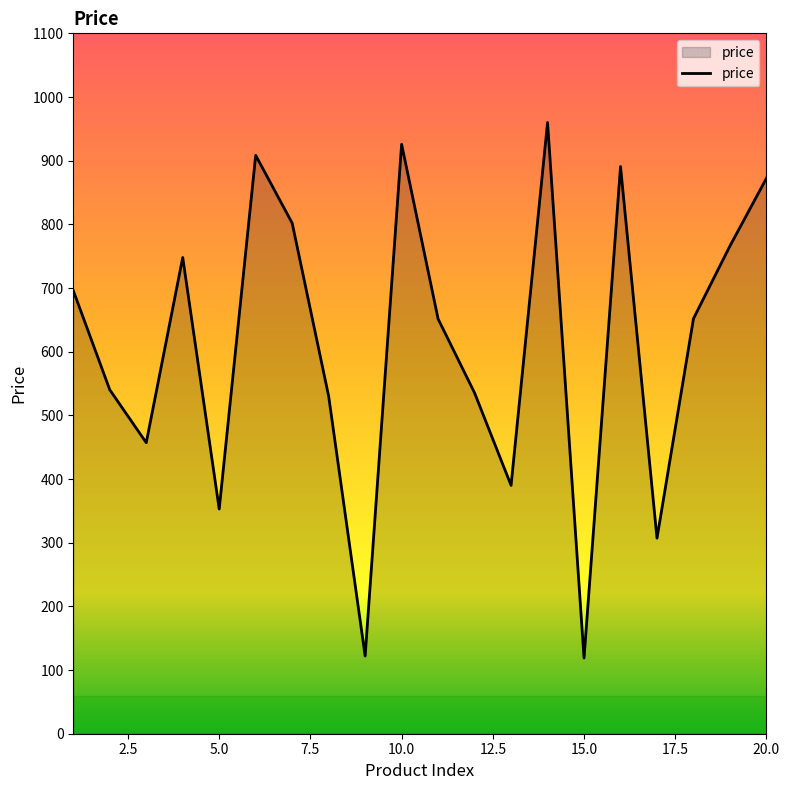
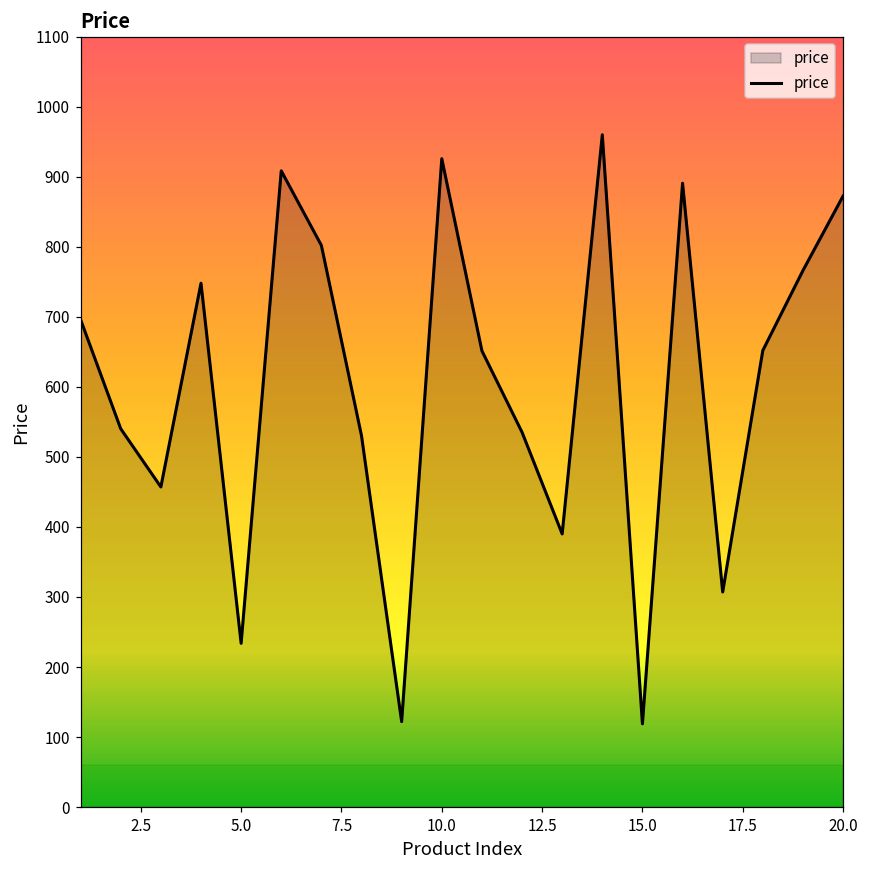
  {
-   "5.0": 350,
+   "5.0": 230,
    "10.0": 930,
    "15.0": 120,
    "20.0": 870
  }
